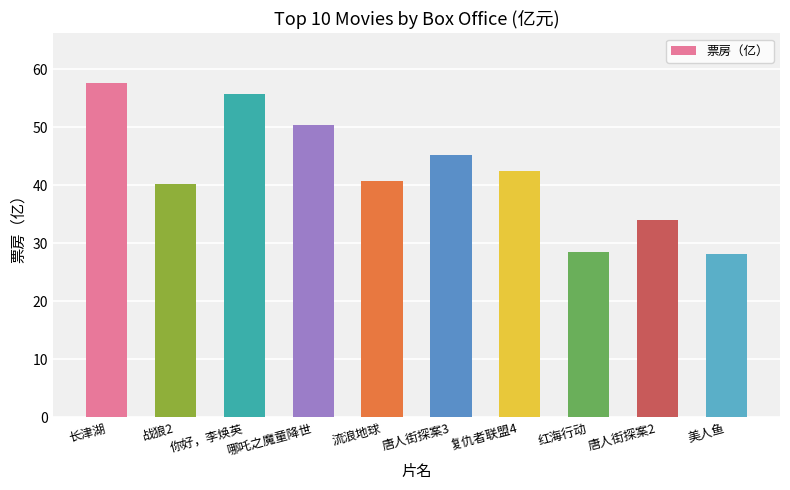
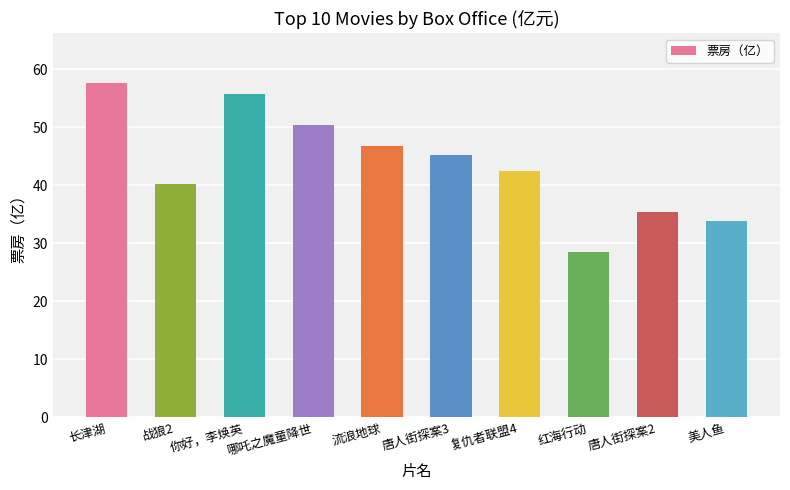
  {
    "长津湖": 58,
    "战狼2": 40,
    "你好，李焕英": 56,
    "哪吒之魔童降世": 50,
-   "流浪地球": 41,
+   "流浪地球": 47,
    "唐人街探案3": 45,
    "复仇者联盟4": 43,
    "红海行动": 29,
-   "唐人街探案2": 34,
-   "美人鱼": 28
+   "唐人街探案2": 35,
+   "美人鱼": 34
  }
